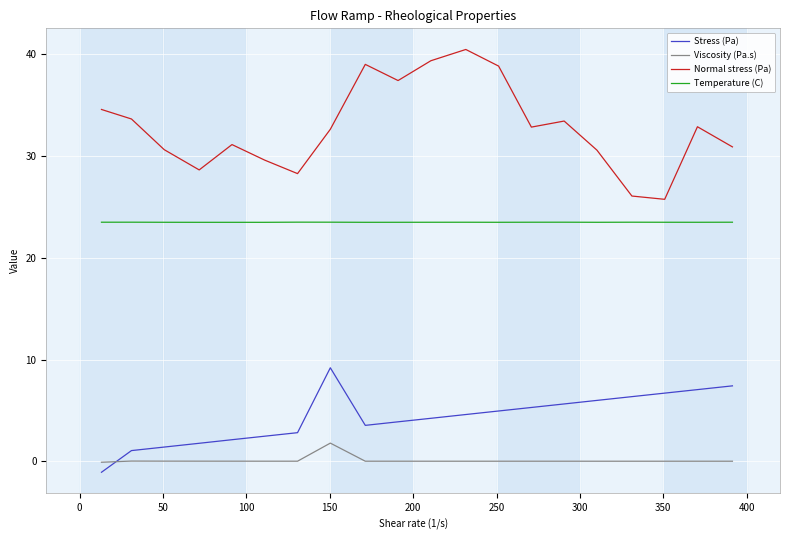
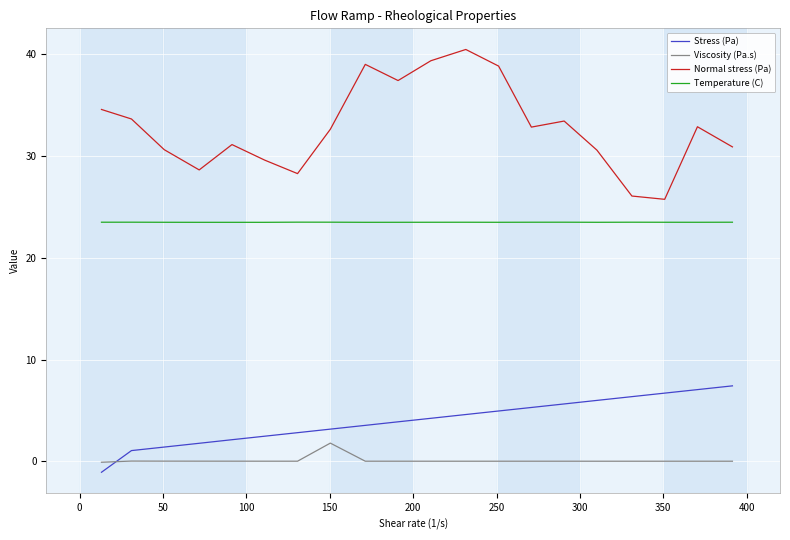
  {
    "Stress (Pa)": {
-     "150": 9.2
+     "150": 3.2
    },
    "Viscosity (Pa.s)": {
      "150": 1.8
    },
    "Normal stress (Pa)": {
      "150": 32.6
    },
    "Temperature (C)": {
      "150": 23.5
    }
  }
